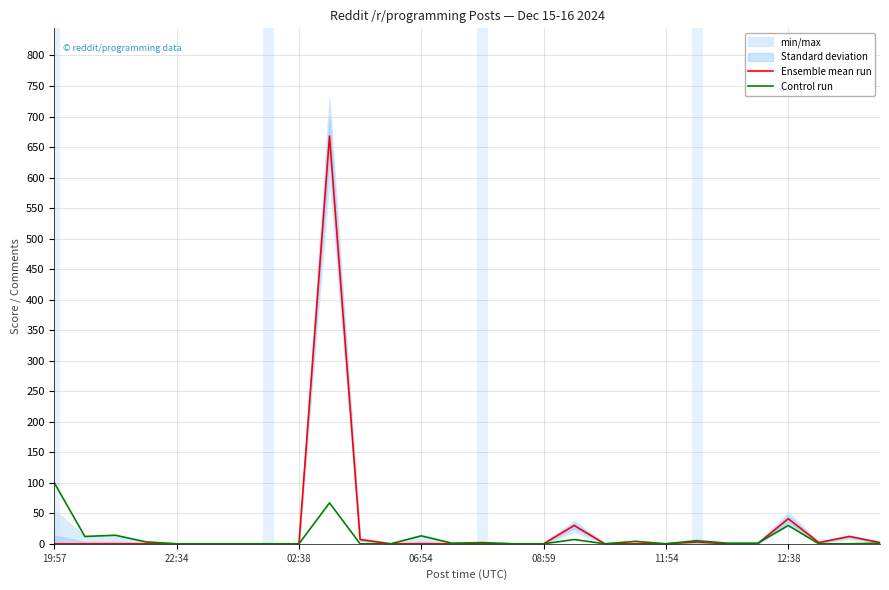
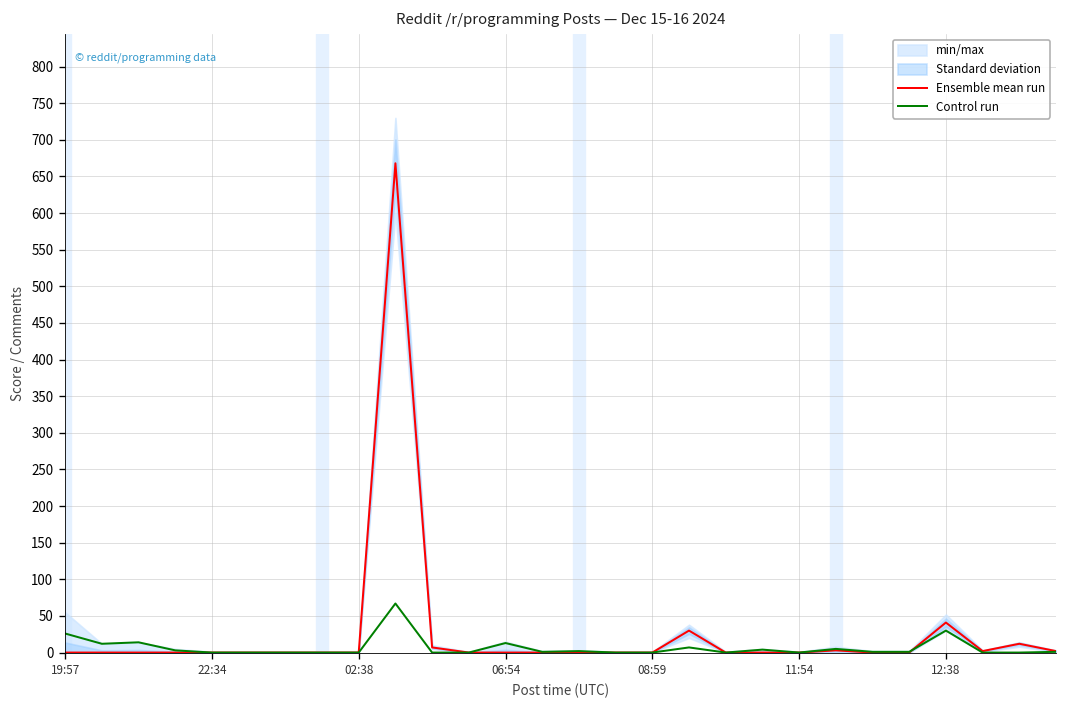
  {
    "Ensemble mean run": {
      "19:57": 0,
      "12:38": 40
    },
    "Control run": {
-     "19:57": 100,
+     "19:57": 30,
      "12:38": 30
    }
  }
